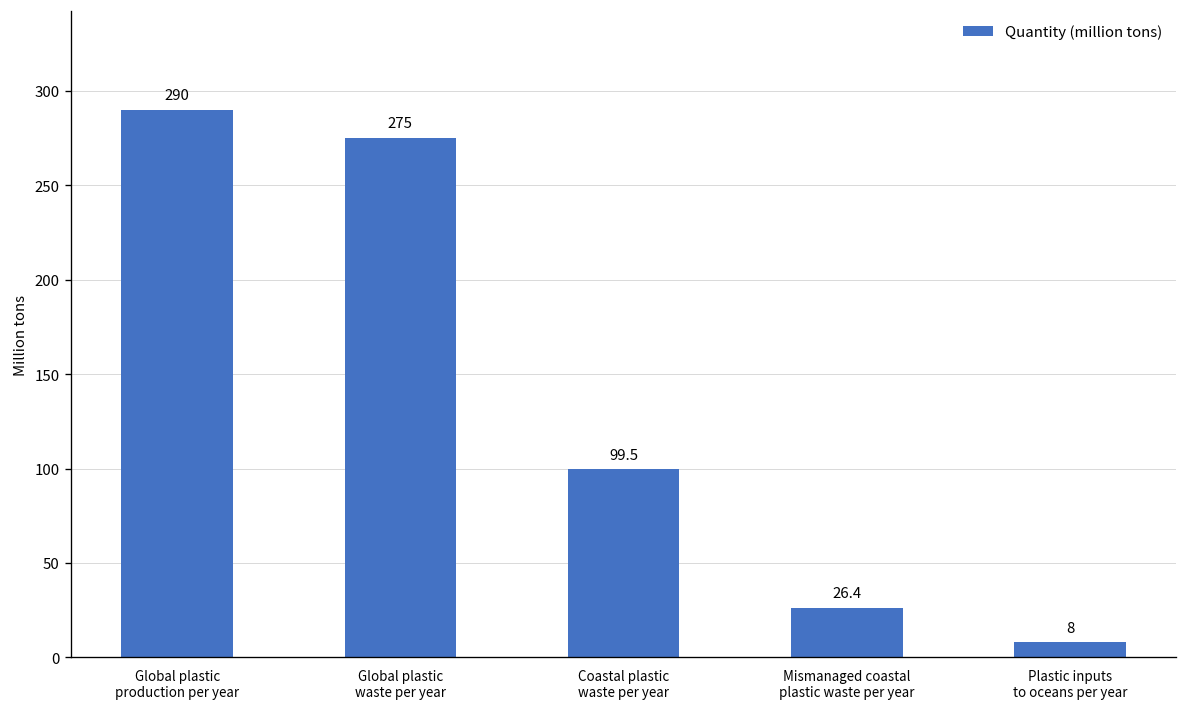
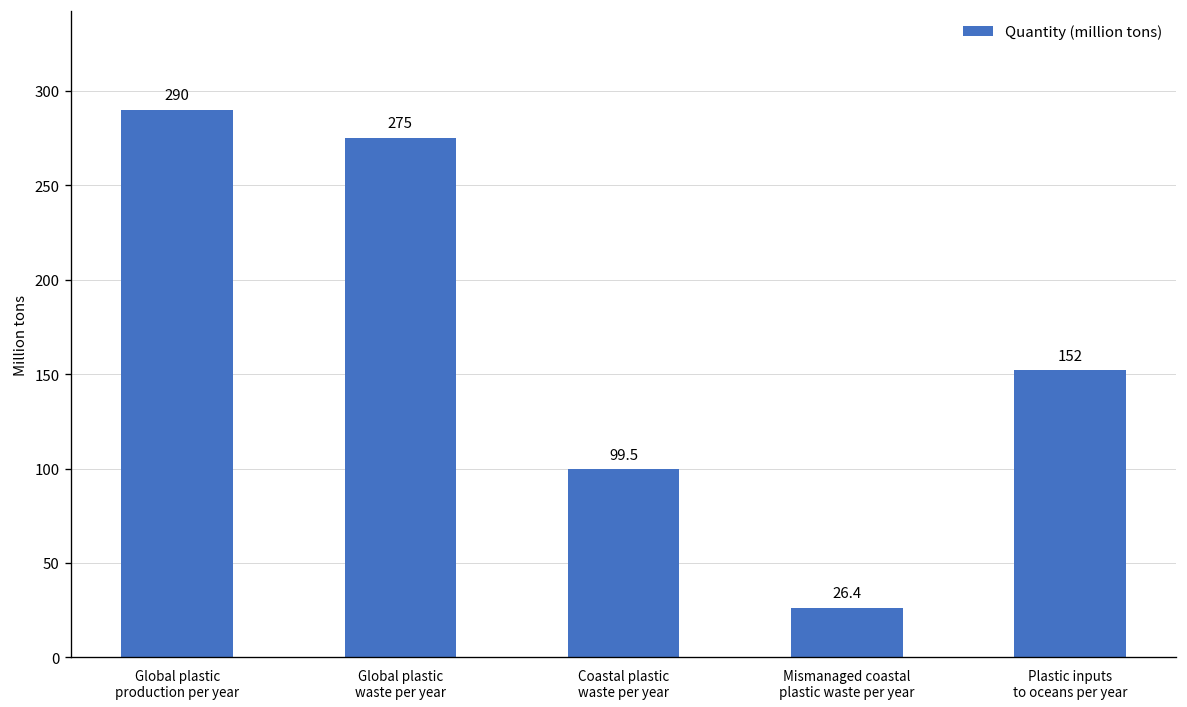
  {
    "Global plastic production per year": 290,
    "Global plastic waste per year": 275,
    "Coastal plastic waste per year": 99.5,
    "Mismanaged coastal plastic waste per year": 26.4,
-   "Plastic inputs to oceans per year": 8
+   "Plastic inputs to oceans per year": 152
  }
